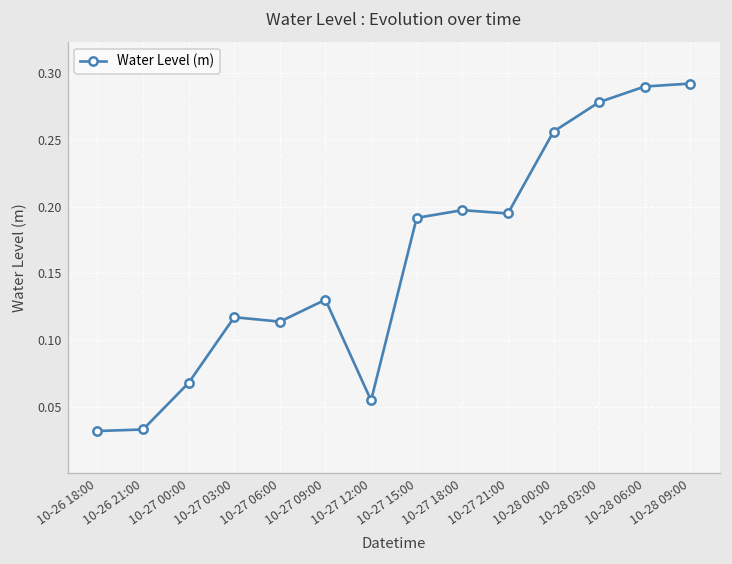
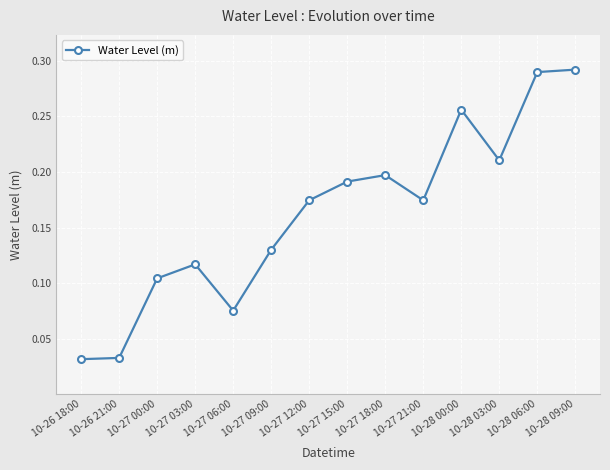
  {
    "10-26 18:00": 0.032,
    "10-26 21:00": 0.033,
-   "10-27 00:00": 0.068,
+   "10-27 00:00": 0.104,
    "10-27 03:00": 0.117,
-   "10-27 06:00": 0.114,
+   "10-27 06:00": 0.075,
    "10-27 09:00": 0.130,
-   "10-27 12:00": 0.055,
+   "10-27 12:00": 0.175,
    "10-27 15:00": 0.191,
    "10-27 18:00": 0.197,
-   "10-27 21:00": 0.195,
+   "10-27 21:00": 0.175,
    "10-28 00:00": 0.256,
-   "10-28 03:00": 0.278,
+   "10-28 03:00": 0.211,
    "10-28 06:00": 0.290,
    "10-28 09:00": 0.292
  }
